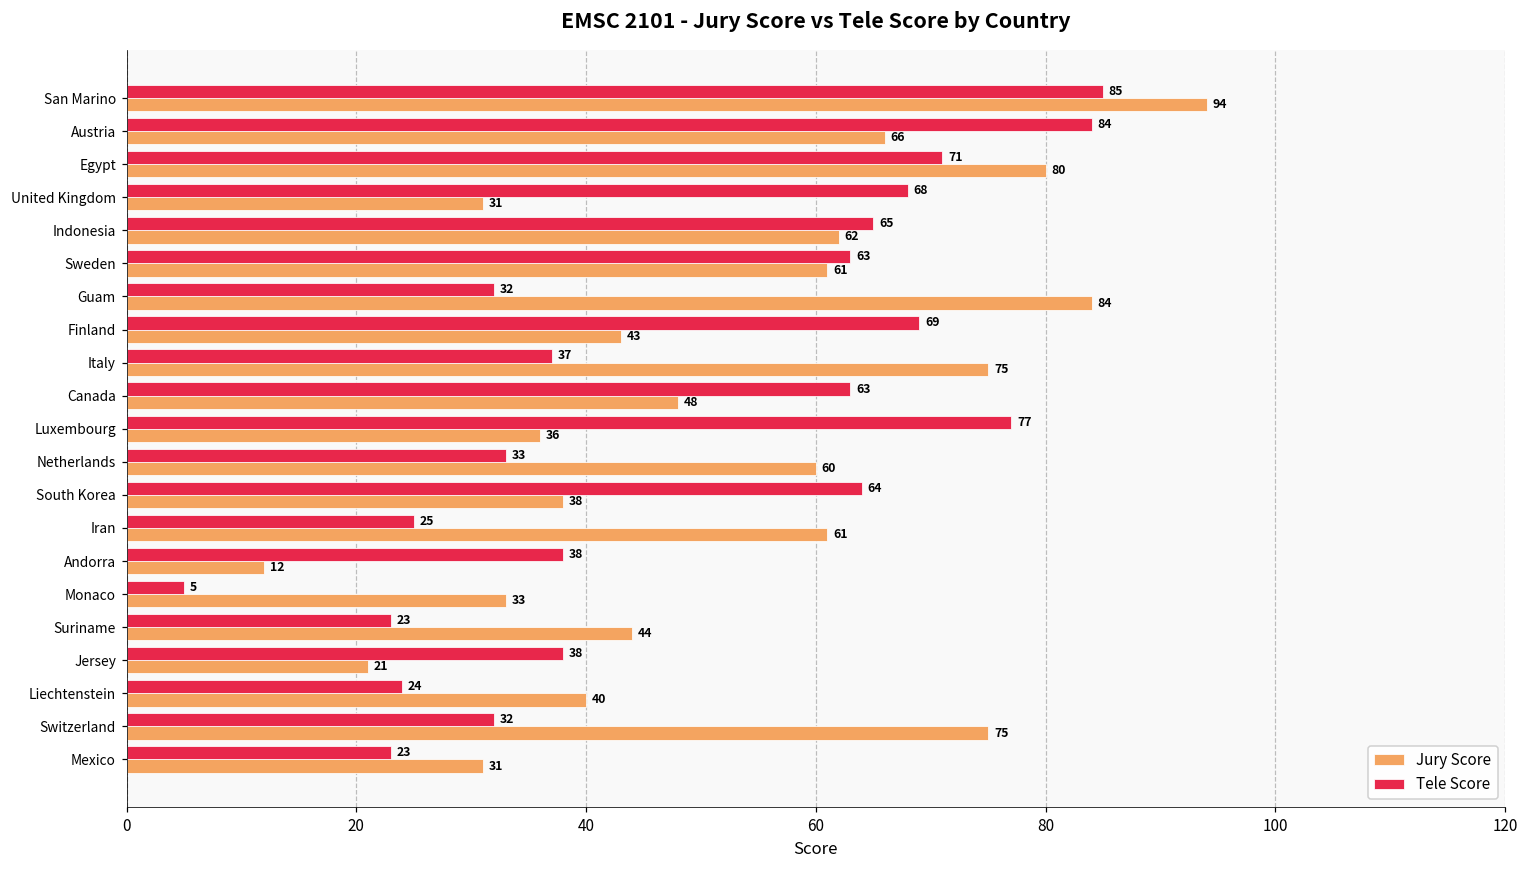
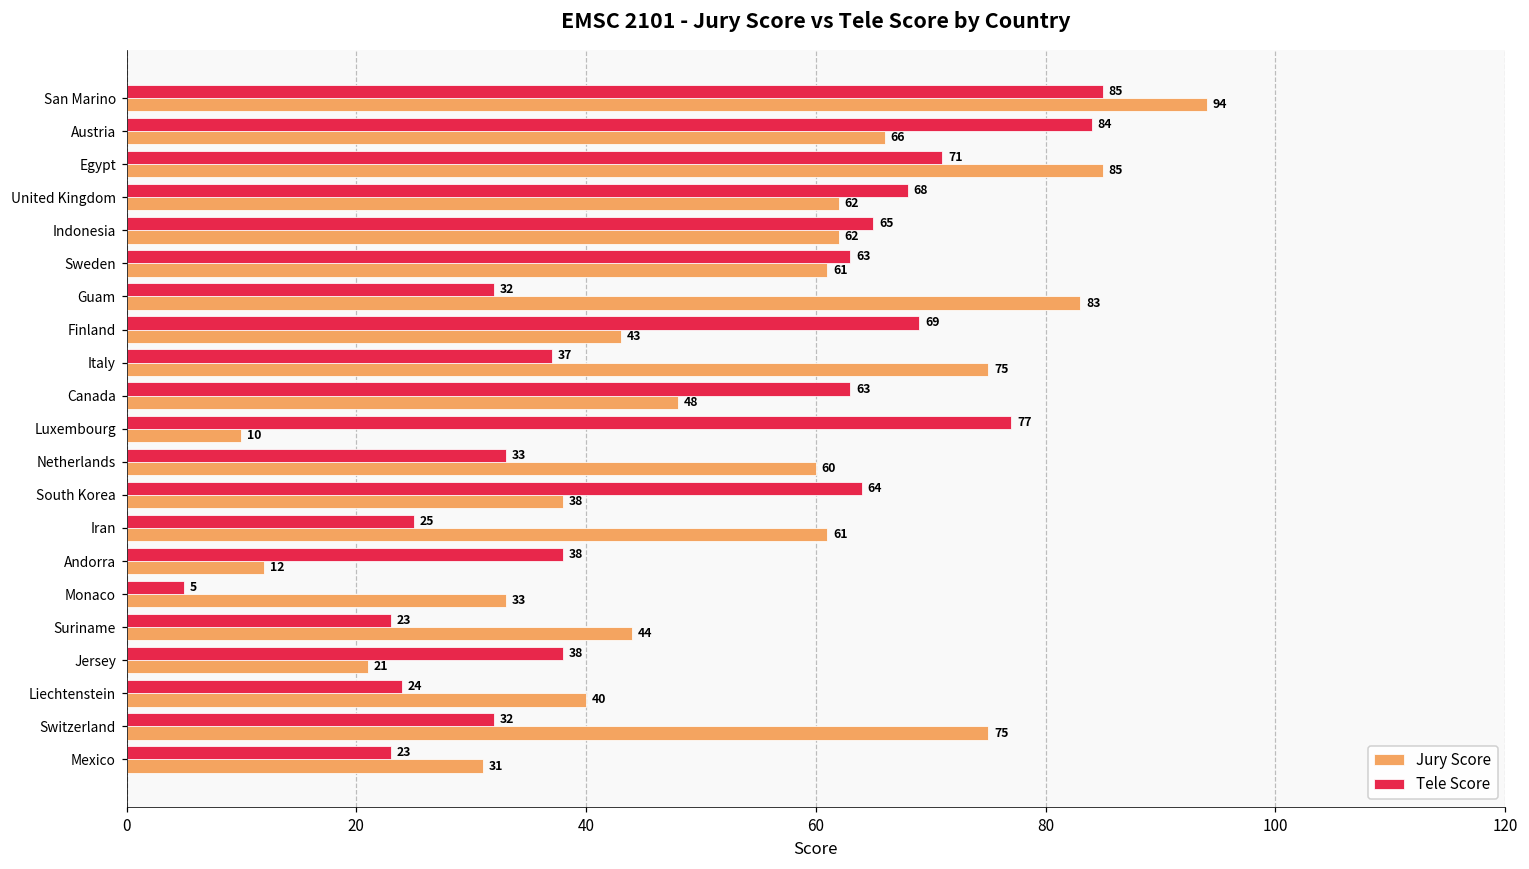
  {
    "Jury Score": {
      "San Marino": 94,
      "Austria": 66,
-     "Egypt": 80,
-     "United Kingdom": 31,
+     "Egypt": 85,
+     "United Kingdom": 62,
      "Indonesia": 62,
      "Sweden": 61,
-     "Guam": 84,
+     "Guam": 83,
      "Finland": 43,
      "Italy": 75,
      "Canada": 48,
-     "Luxembourg": 36,
+     "Luxembourg": 10,
      "Netherlands": 60,
      "South Korea": 38,
      "Iran": 61,
      "Andorra": 12,
      "Monaco": 33,
      "Suriname": 44,
      "Jersey": 21,
      "Liechtenstein": 40,
      "Switzerland": 75,
      "Mexico": 31
    },
    "Tele Score": {
      "San Marino": 85,
      "Austria": 84,
      "Egypt": 71,
      "United Kingdom": 68,
      "Indonesia": 65,
      "Sweden": 63,
      "Guam": 32,
      "Finland": 69,
      "Italy": 37,
      "Canada": 63,
      "Luxembourg": 77,
      "Netherlands": 33,
      "South Korea": 64,
      "Iran": 25,
      "Andorra": 38,
      "Monaco": 5,
      "Suriname": 23,
      "Jersey": 38,
      "Liechtenstein": 24,
      "Switzerland": 32,
      "Mexico": 23
    }
  }
